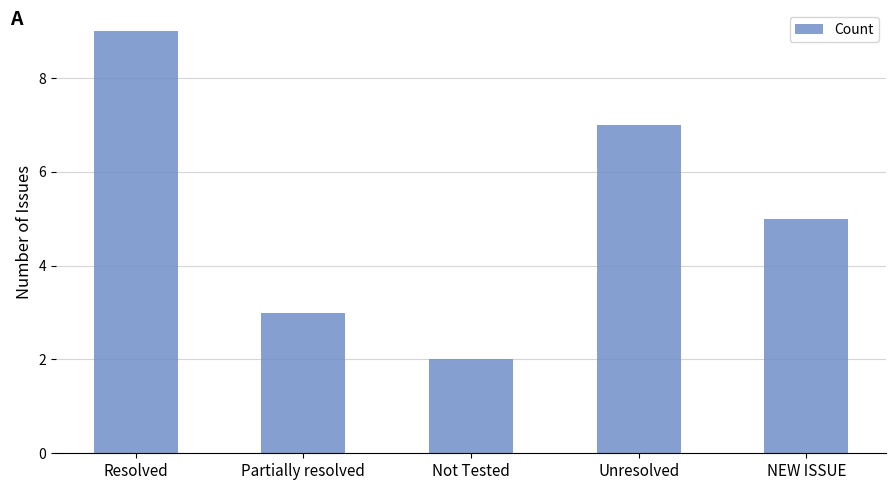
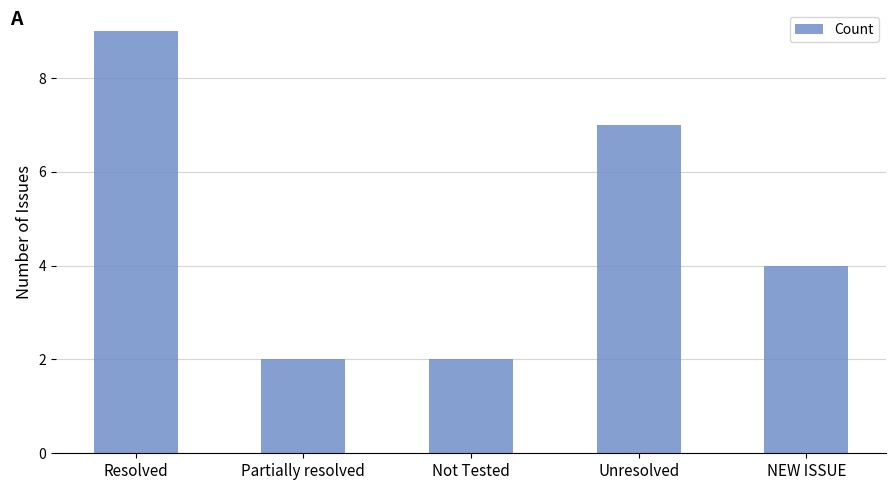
  {
    "Resolved": 9,
-   "Partially resolved": 3,
+   "Partially resolved": 2,
    "Not Tested": 2,
    "Unresolved": 7,
-   "NEW ISSUE": 5
+   "NEW ISSUE": 4
  }
